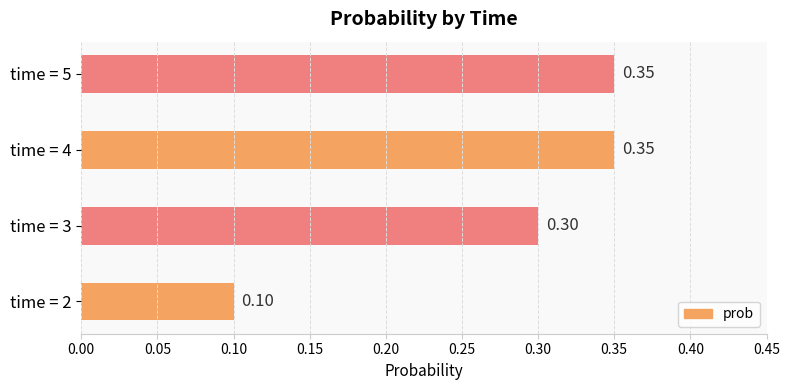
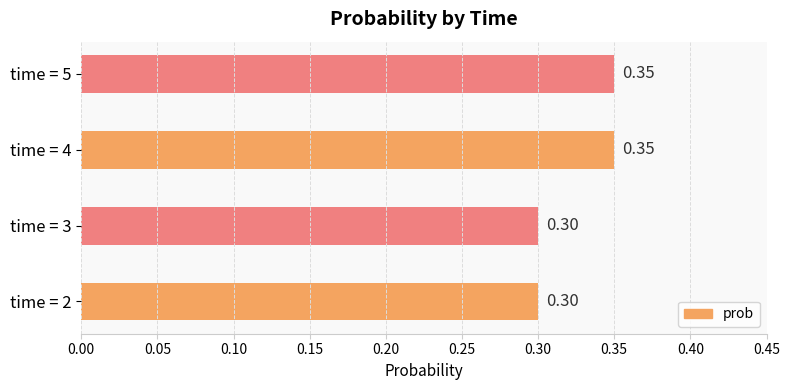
  {
    "time = 5": 0.35,
    "time = 4": 0.35,
    "time = 3": 0.30,
-   "time = 2": 0.10
+   "time = 2": 0.30
  }
